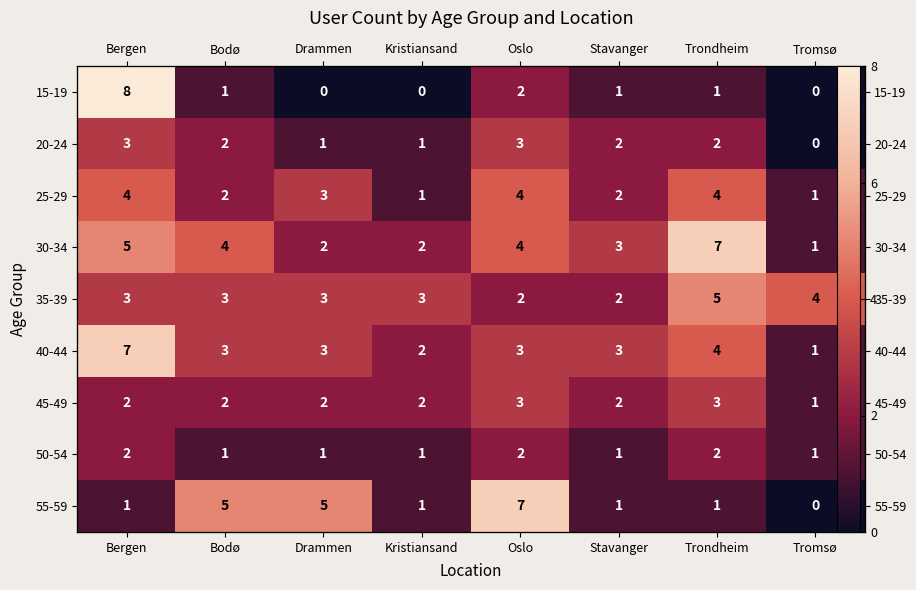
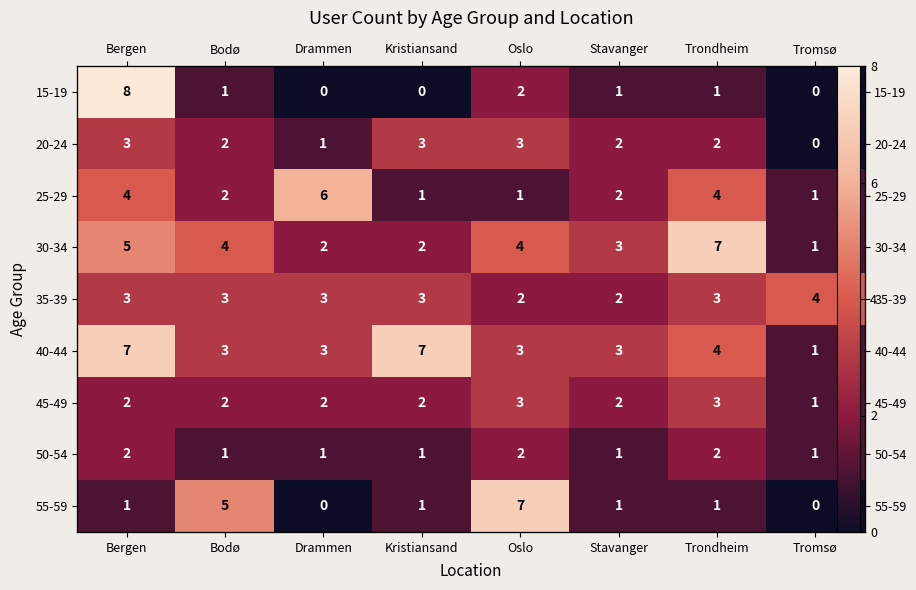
  {
    "15-19": {
      "Bergen": 8,
      "Bodø": 1,
      "Drammen": 0,
      "Kristiansand": 0,
      "Oslo": 2,
      "Stavanger": 1,
      "Trondheim": 1,
      "Tromsø": 0
    },
    "20-24": {
      "Bergen": 3,
      "Bodø": 2,
      "Drammen": 1,
-     "Kristiansand": 1,
+     "Kristiansand": 3,
      "Oslo": 3,
      "Stavanger": 2,
      "Trondheim": 2,
      "Tromsø": 0
    },
    "25-29": {
      "Bergen": 4,
      "Bodø": 2,
-     "Drammen": 3,
+     "Drammen": 6,
      "Kristiansand": 1,
-     "Oslo": 4,
+     "Oslo": 1,
      "Stavanger": 2,
      "Trondheim": 4,
      "Tromsø": 1
    },
    "30-34": {
      "Bergen": 5,
      "Bodø": 4,
      "Drammen": 2,
      "Kristiansand": 2,
      "Oslo": 4,
      "Stavanger": 3,
      "Trondheim": 7,
      "Tromsø": 1
    },
    "35-39": {
      "Bergen": 3,
      "Bodø": 3,
      "Drammen": 3,
      "Kristiansand": 3,
      "Oslo": 2,
      "Stavanger": 2,
-     "Trondheim": 5,
+     "Trondheim": 3,
      "Tromsø": 4
    },
    "40-44": {
      "Bergen": 7,
      "Bodø": 3,
      "Drammen": 3,
-     "Kristiansand": 2,
+     "Kristiansand": 7,
      "Oslo": 3,
      "Stavanger": 3,
      "Trondheim": 4,
      "Tromsø": 1
    },
    "45-49": {
      "Bergen": 2,
      "Bodø": 2,
      "Drammen": 2,
      "Kristiansand": 2,
      "Oslo": 3,
      "Stavanger": 2,
      "Trondheim": 3,
      "Tromsø": 1
    },
    "50-54": {
      "Bergen": 2,
      "Bodø": 1,
      "Drammen": 1,
      "Kristiansand": 1,
      "Oslo": 2,
      "Stavanger": 1,
      "Trondheim": 2,
      "Tromsø": 1
    },
    "55-59": {
      "Bergen": 1,
      "Bodø": 5,
-     "Drammen": 5,
+     "Drammen": 0,
      "Kristiansand": 1,
      "Oslo": 7,
      "Stavanger": 1,
      "Trondheim": 1,
      "Tromsø": 0
    }
  }
